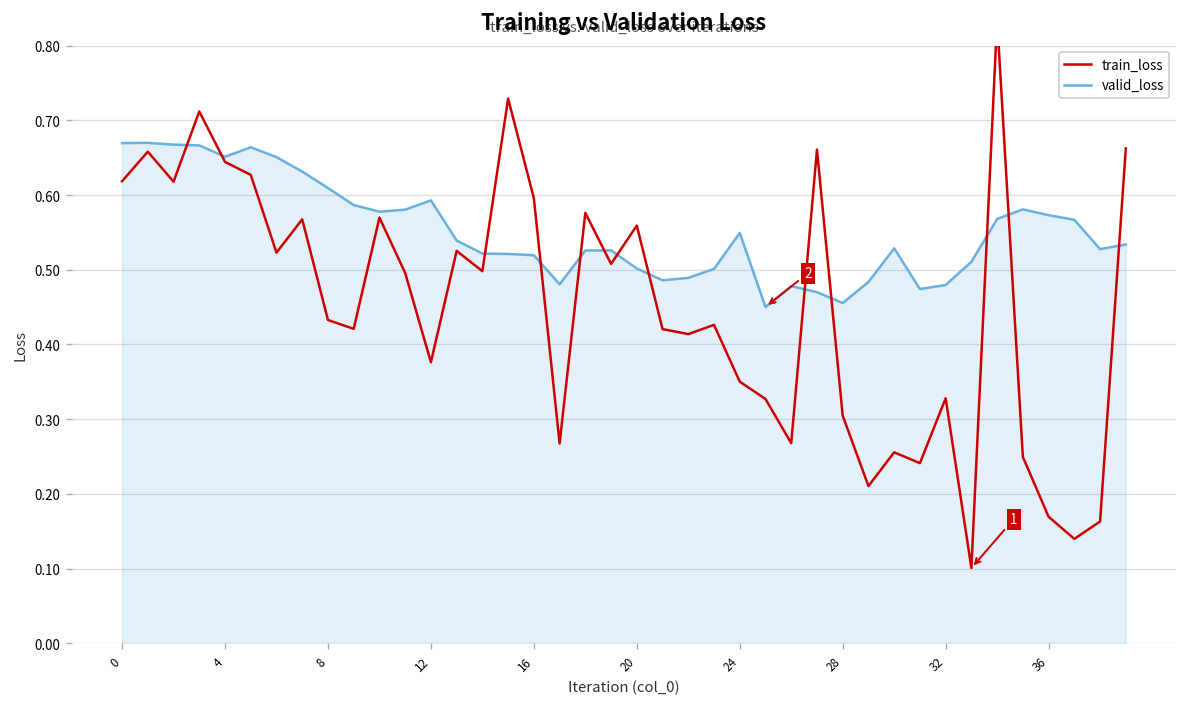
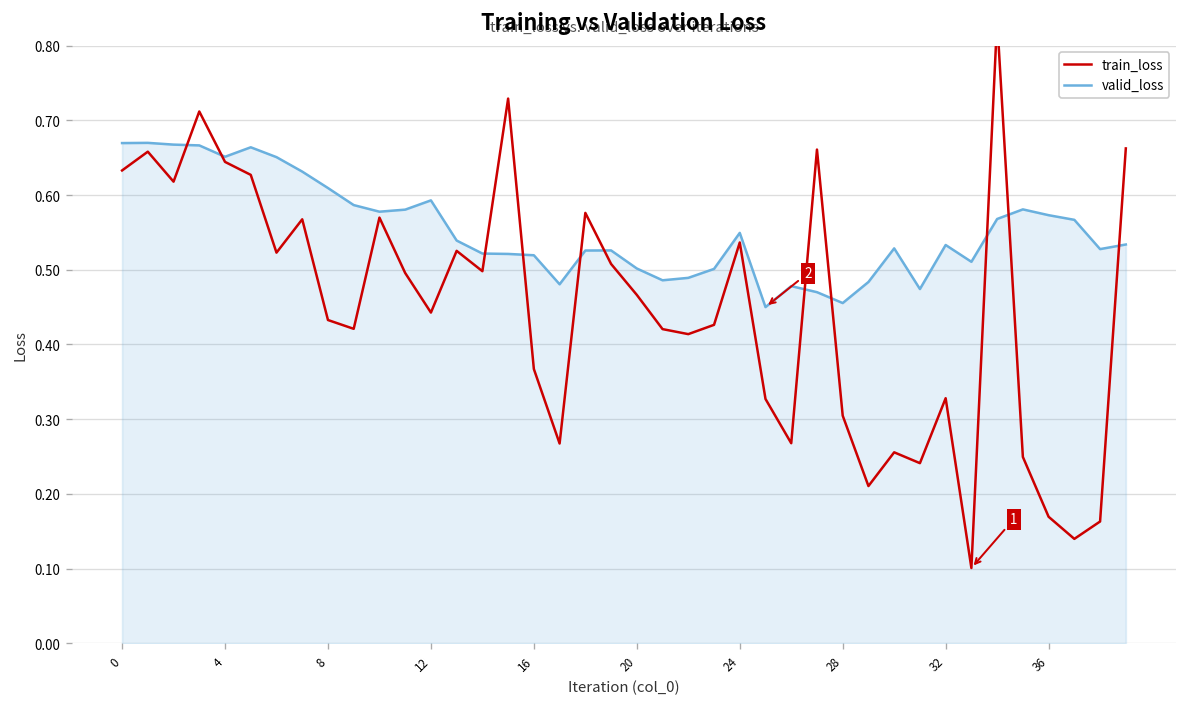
  {
    "train_loss": {
-     "0": 0.62,
+     "0": 0.63,
      "4": 0.64,
      "8": 0.43,
-     "12": 0.38,
-     "16": 0.60,
-     "20": 0.56,
-     "24": 0.35,
+     "12": 0.44,
+     "16": 0.37,
+     "20": 0.47,
+     "24": 0.54,
      "28": 0.30,
      "32": 0.33,
      "36": 0.17
    },
    "valid_loss": {
      "0": 0.67,
      "4": 0.65,
      "8": 0.61,
      "12": 0.59,
      "16": 0.52,
      "20": 0.50,
      "24": 0.55,
      "28": 0.46,
-     "32": 0.48,
+     "32": 0.53,
      "36": 0.57
    }
  }
